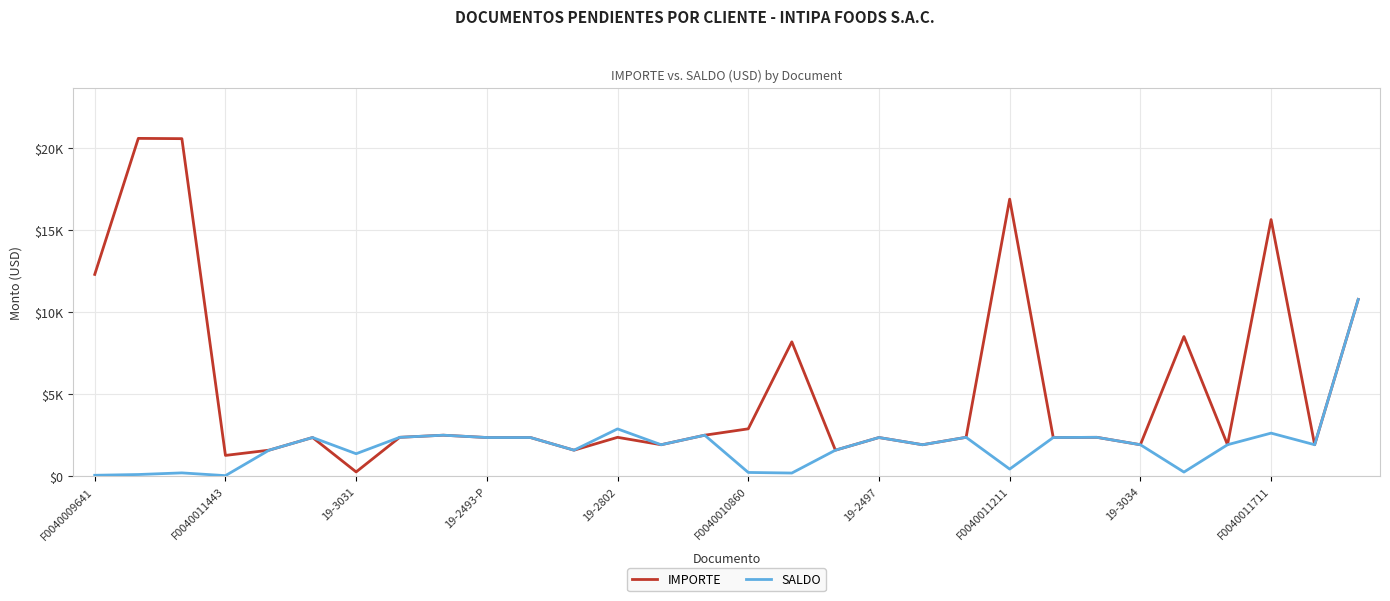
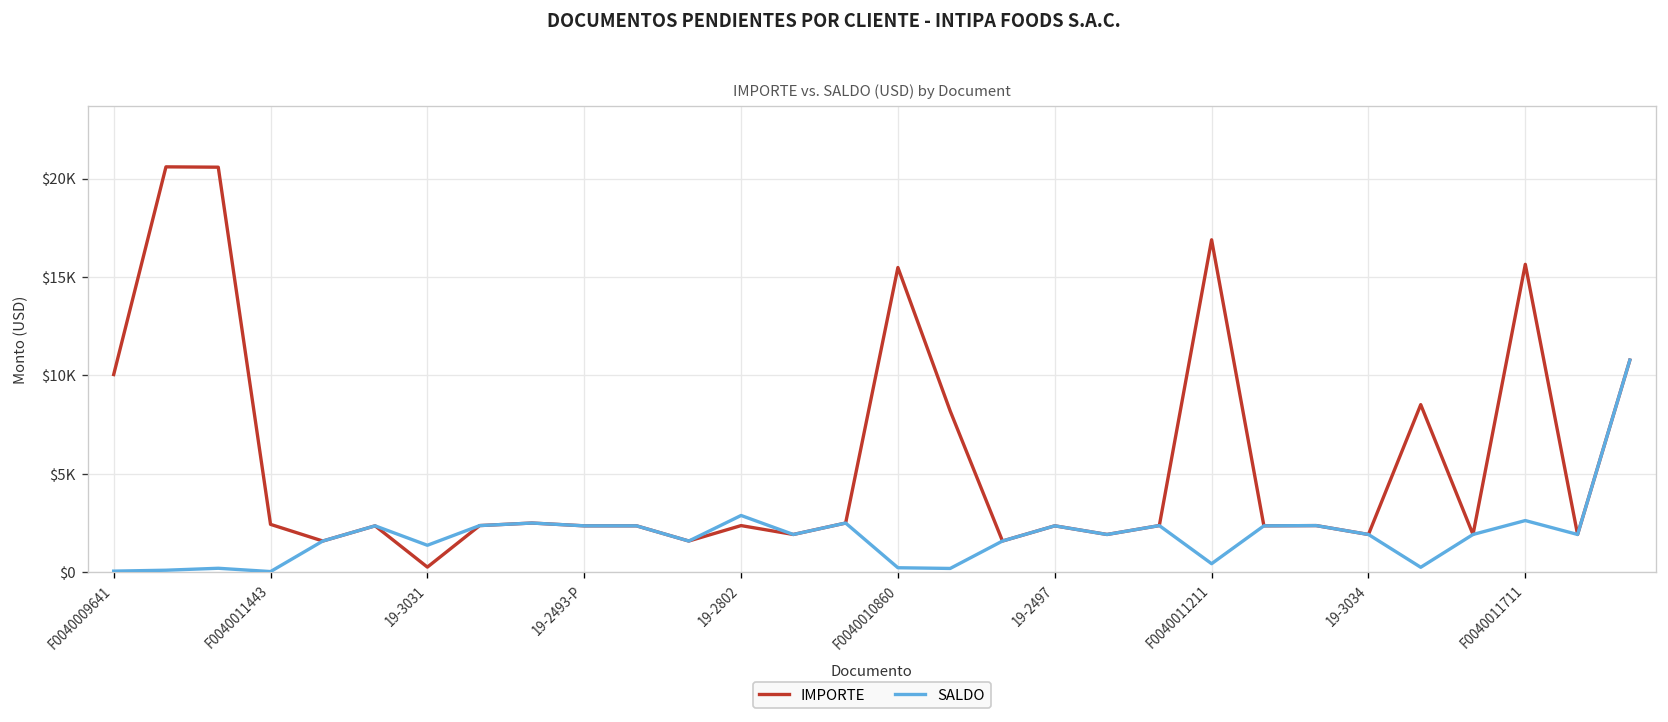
  {
    "IMPORTE": {
-     "F0040009641": "$12300",
-     "F0040011443": "$1300",
+     "F0040009641": "$10000",
+     "F0040011443": "$2400",
      "19-3031": "$300",
      "19-2802": "$2400",
-     "F0040010860": "$2900",
+     "F0040010860": "$15500",
      "F0040011211": "$16900",
      "F0040011711": "$15600"
    },
    "SALDO": {
      "F0040009641": "$100",
      "F0040011443": "$0",
      "19-3031": "$1400",
      "19-2802": "$2900",
      "F0040010860": "$200",
      "F0040011211": "$400",
      "F0040011711": "$2600"
    }
  }
